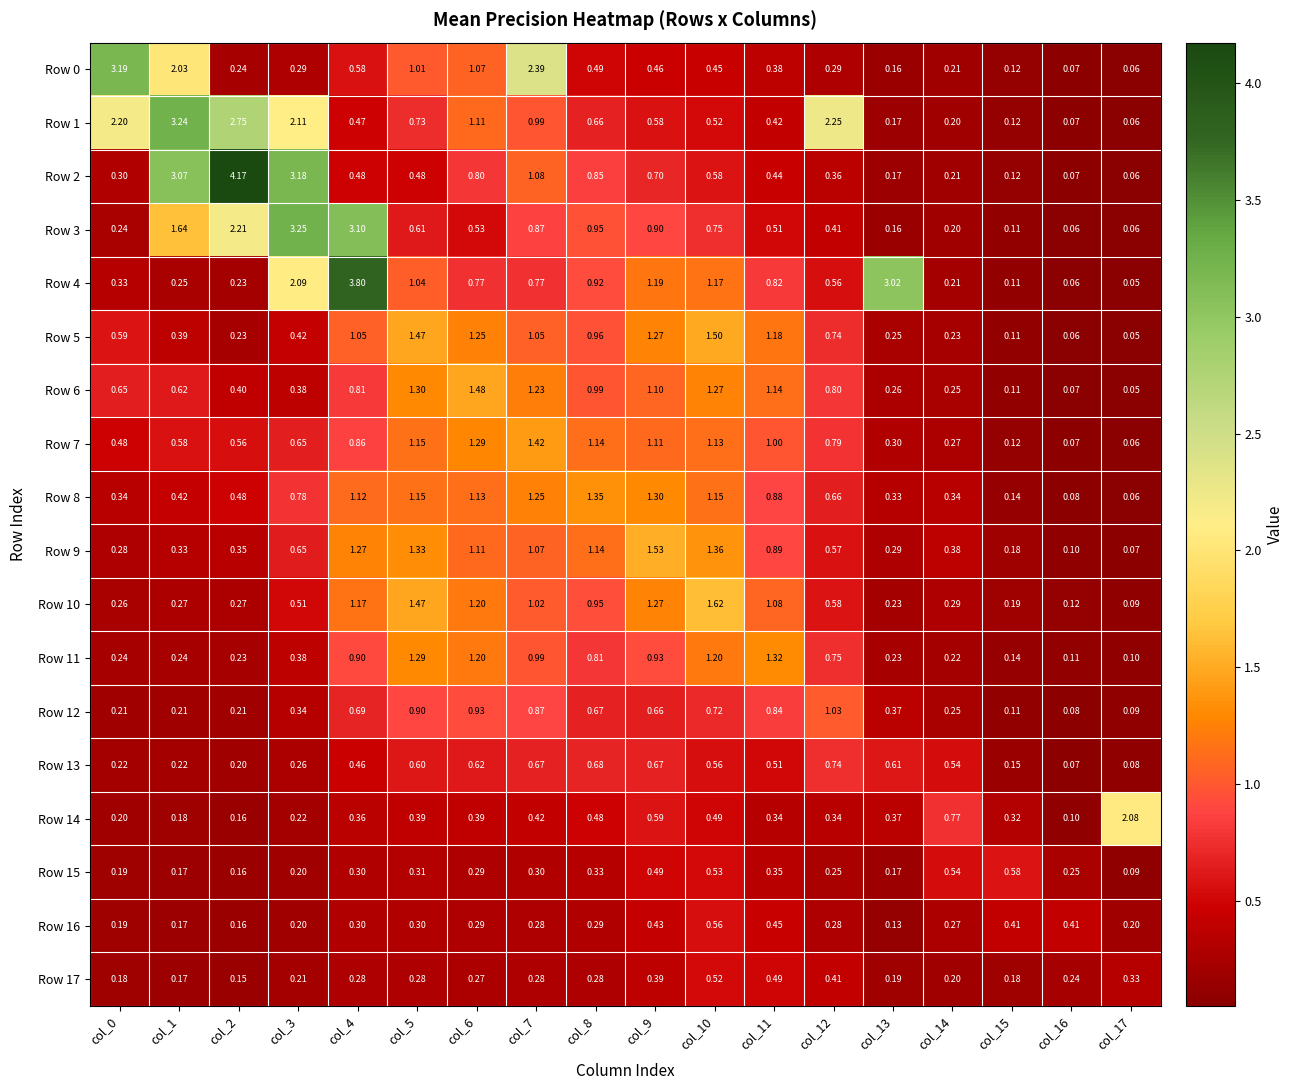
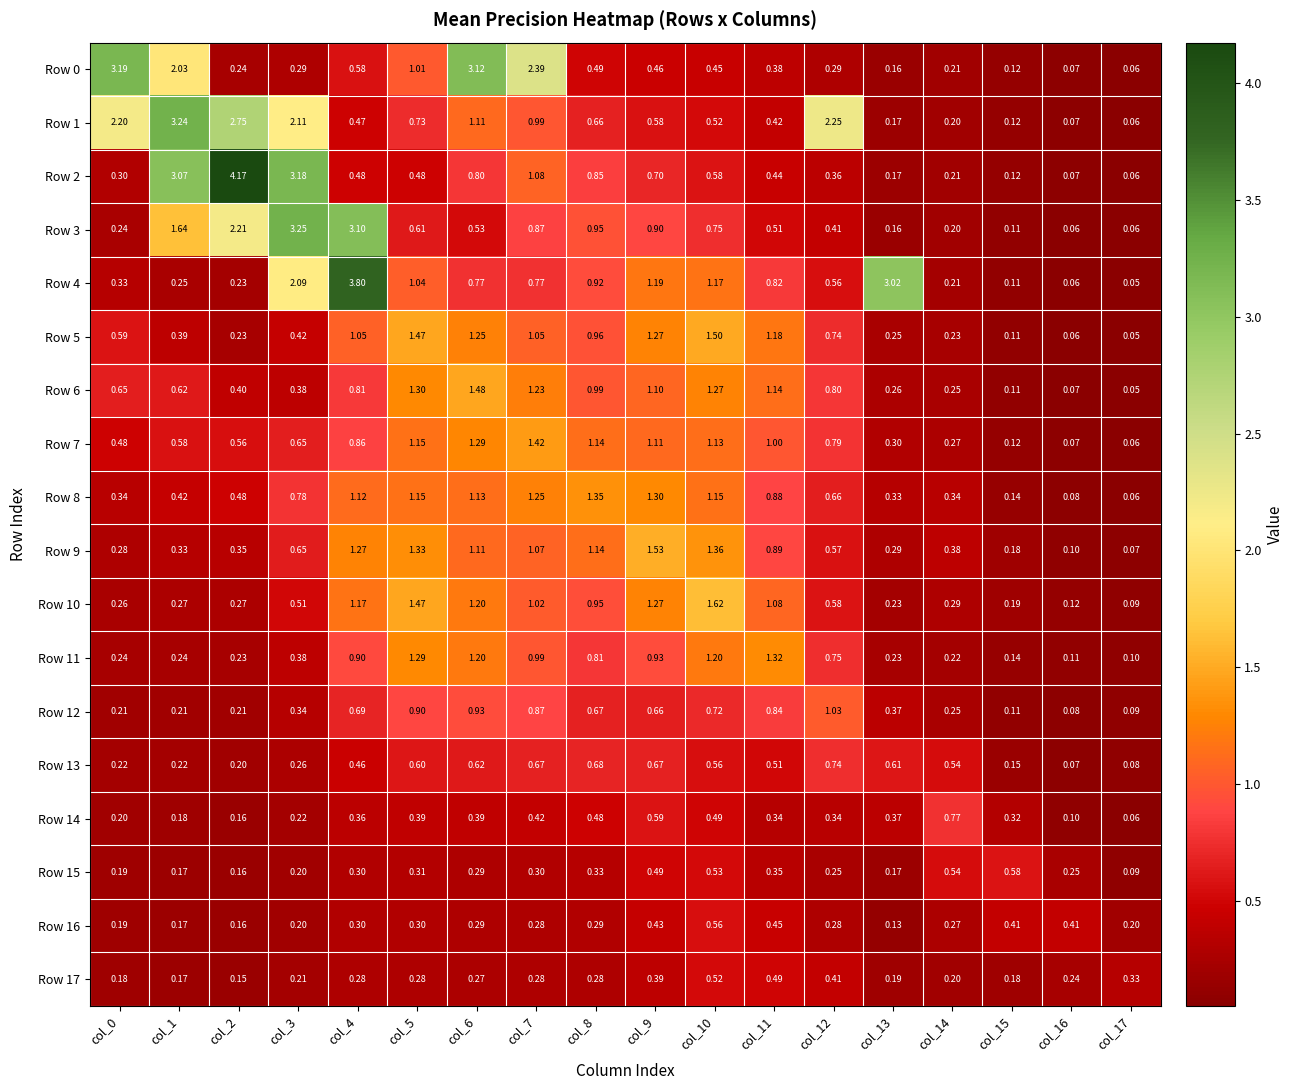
  {
    "Row 0": {
      "col_0": 3.19,
      "col_1": 2.03,
      "col_2": 0.24,
      "col_3": 0.29,
      "col_4": 0.58,
      "col_5": 1.01,
-     "col_6": 1.07,
+     "col_6": 3.12,
      "col_7": 2.39,
      "col_8": 0.49,
      "col_9": 0.46,
      "col_10": 0.45,
      "col_11": 0.38,
      "col_12": 0.29,
      "col_13": 0.16,
      "col_14": 0.21,
      "col_15": 0.12,
      "col_16": 0.07,
      "col_17": 0.06
    },
    "Row 14": {
      "col_0": 0.20,
      "col_1": 0.18,
      "col_2": 0.16,
      "col_3": 0.22,
      "col_4": 0.36,
      "col_5": 0.39,
      "col_6": 0.39,
      "col_7": 0.42,
      "col_8": 0.48,
      "col_9": 0.59,
      "col_10": 0.49,
      "col_11": 0.34,
      "col_12": 0.34,
      "col_13": 0.37,
      "col_14": 0.77,
      "col_15": 0.32,
      "col_16": 0.10,
-     "col_17": 2.08
+     "col_17": 0.06
    }
  }
